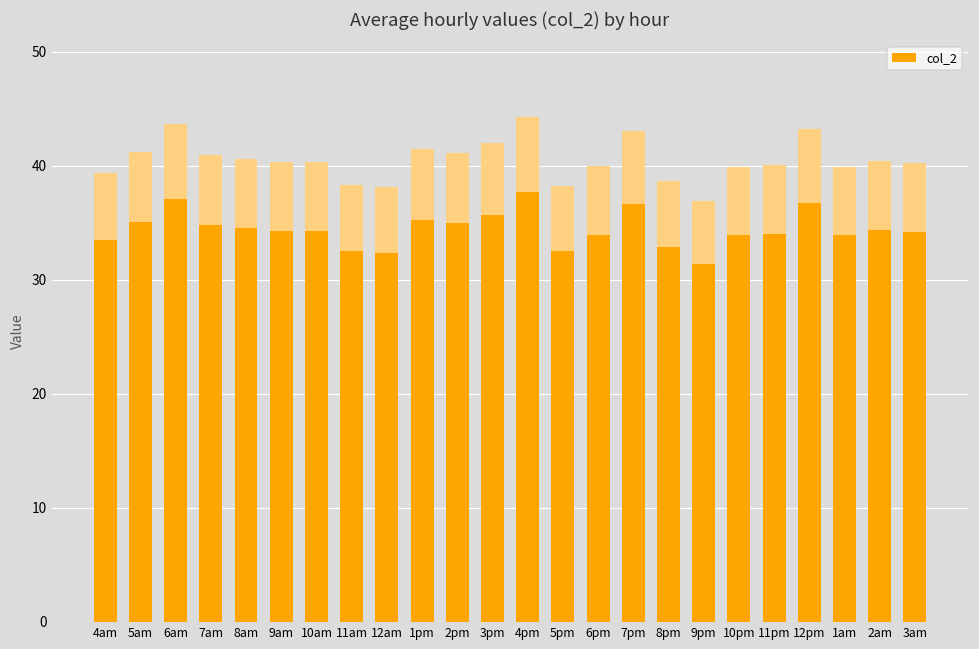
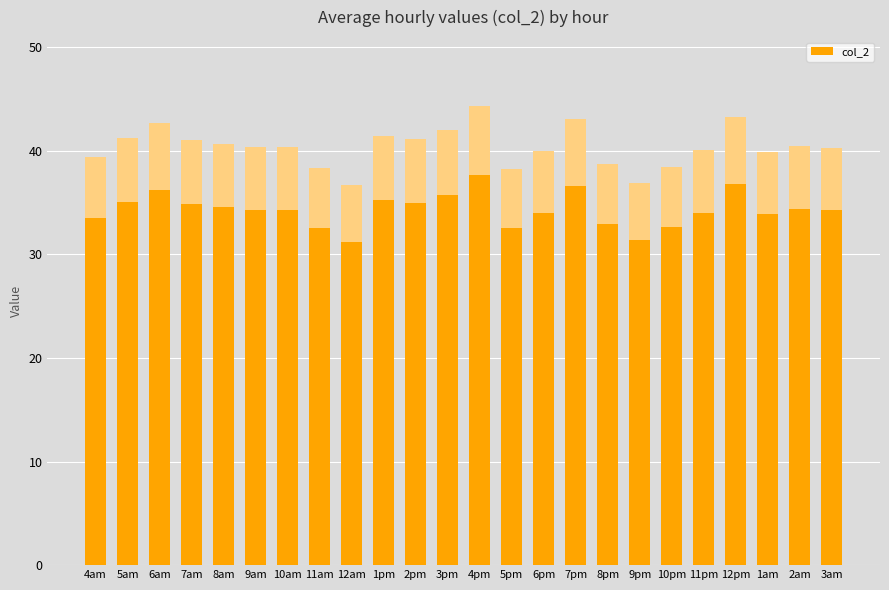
  {
    "4am": 39.4,
    "5am": 41.2,
-   "6am": 43.7,
+   "6am": 42.6,
    "7am": 41.0,
    "8am": 40.6,
    "9am": 40.3,
    "10am": 40.3,
    "11am": 38.3,
-   "12am": 38.1,
+   "12am": 36.7,
    "1pm": 41.4,
    "2pm": 41.1,
    "3pm": 42.0,
    "4pm": 44.3,
    "5pm": 38.3,
    "6pm": 40.0,
    "7pm": 43.1,
    "8pm": 38.7,
    "9pm": 36.9,
-   "10pm": 39.9,
+   "10pm": 38.4,
    "11pm": 40.0,
    "12pm": 43.3,
    "1am": 39.9,
    "2am": 40.5,
    "3am": 40.3
  }
